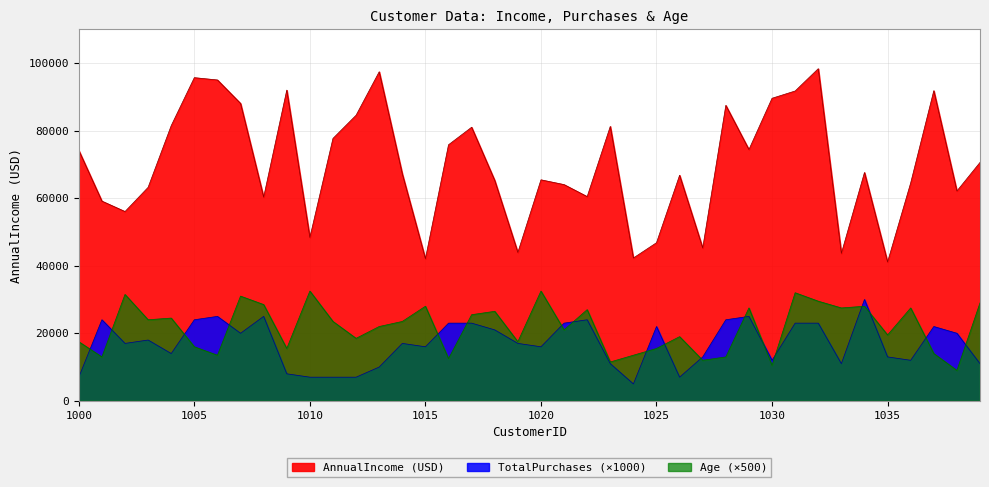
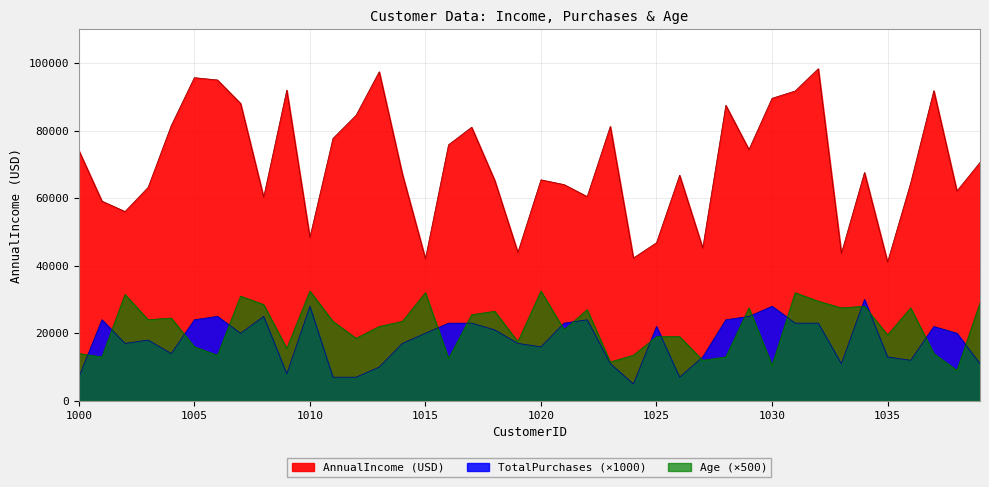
  {
    "AnnualIncome (USD)": {
      "1000": 74000,
      "1005": 96000,
      "1010": 48000,
      "1015": 42000,
      "1020": 65000,
      "1025": 47000,
      "1030": 90000,
      "1035": 41000
    },
    "TotalPurchases (×1000)": {
      "1000": 7000,
      "1005": 24000,
-     "1010": 7000,
-     "1015": 16000,
+     "1010": 28000,
+     "1015": 20000,
      "1020": 16000,
      "1025": 22000,
-     "1030": 12000,
+     "1030": 28000,
      "1035": 13000
    },
    "Age (×500)": {
-     "1000": 18000,
+     "1000": 14000,
      "1005": 16000,
      "1010": 33000,
-     "1015": 28000,
+     "1015": 32000,
      "1020": 33000,
-     "1025": 16000,
+     "1025": 19000,
      "1030": 11000,
      "1035": 20000
    }
  }
